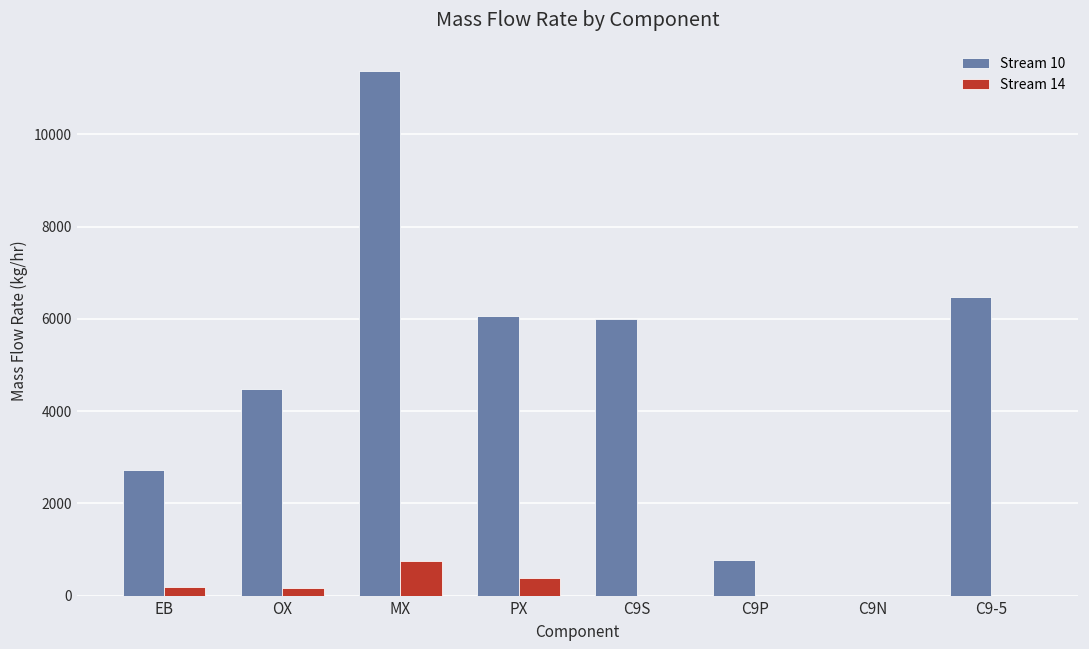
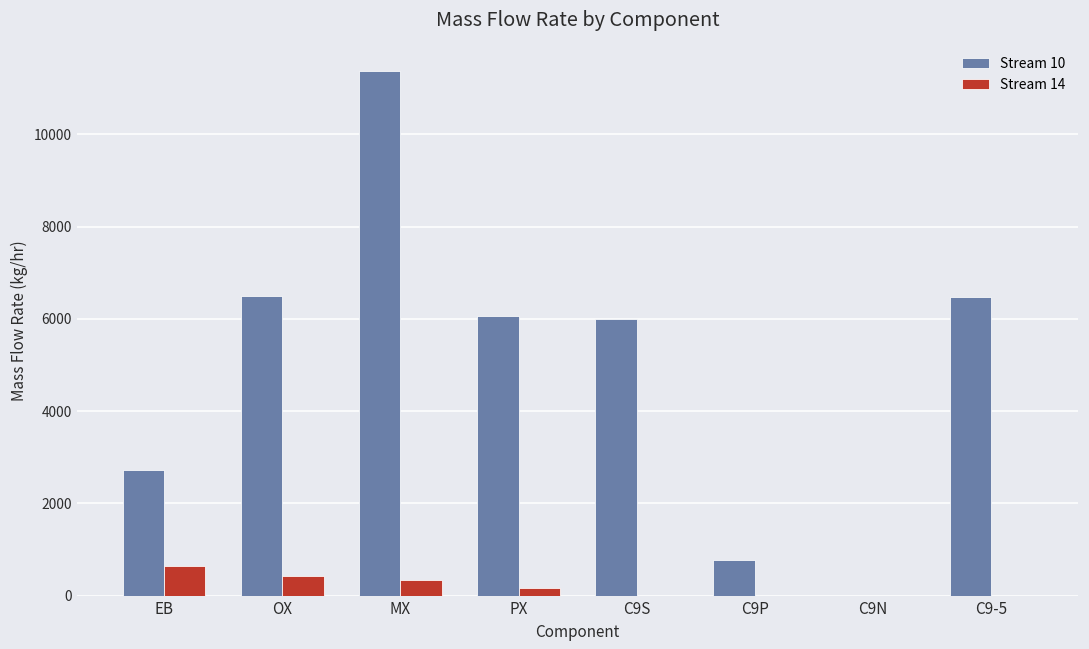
  {
    "Stream 10": {
      "EB": 2700,
-     "OX": 4500,
+     "OX": 6500,
      "MX": 11400,
      "PX": 6100,
      "C9S": 6000,
      "C9P": 800,
      "C9-5": 6500
    },
    "Stream 14": {
-     "EB": 200,
-     "OX": 200,
-     "MX": 800,
-     "PX": 400
+     "EB": 600,
+     "OX": 400,
+     "MX": 300,
+     "PX": 200
    }
  }
